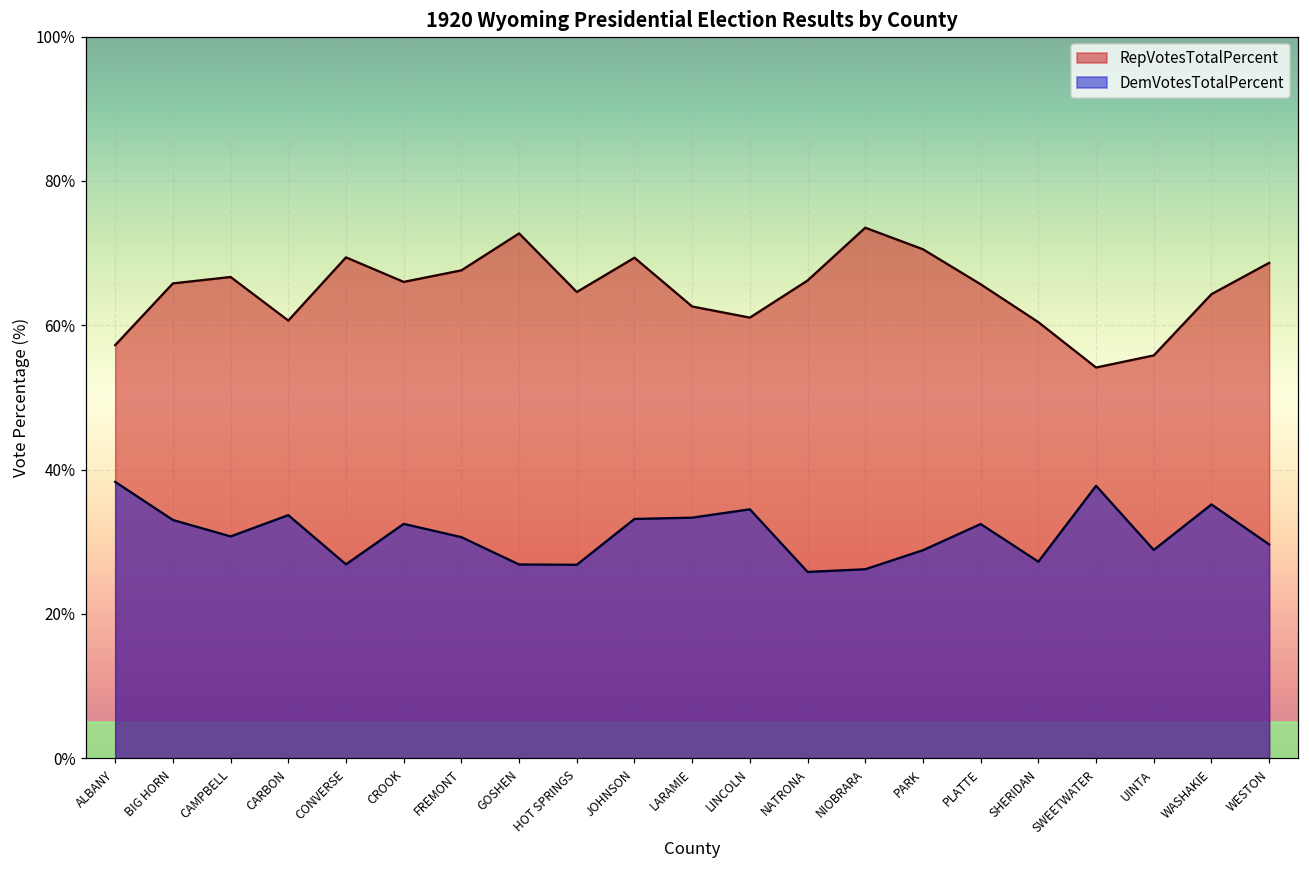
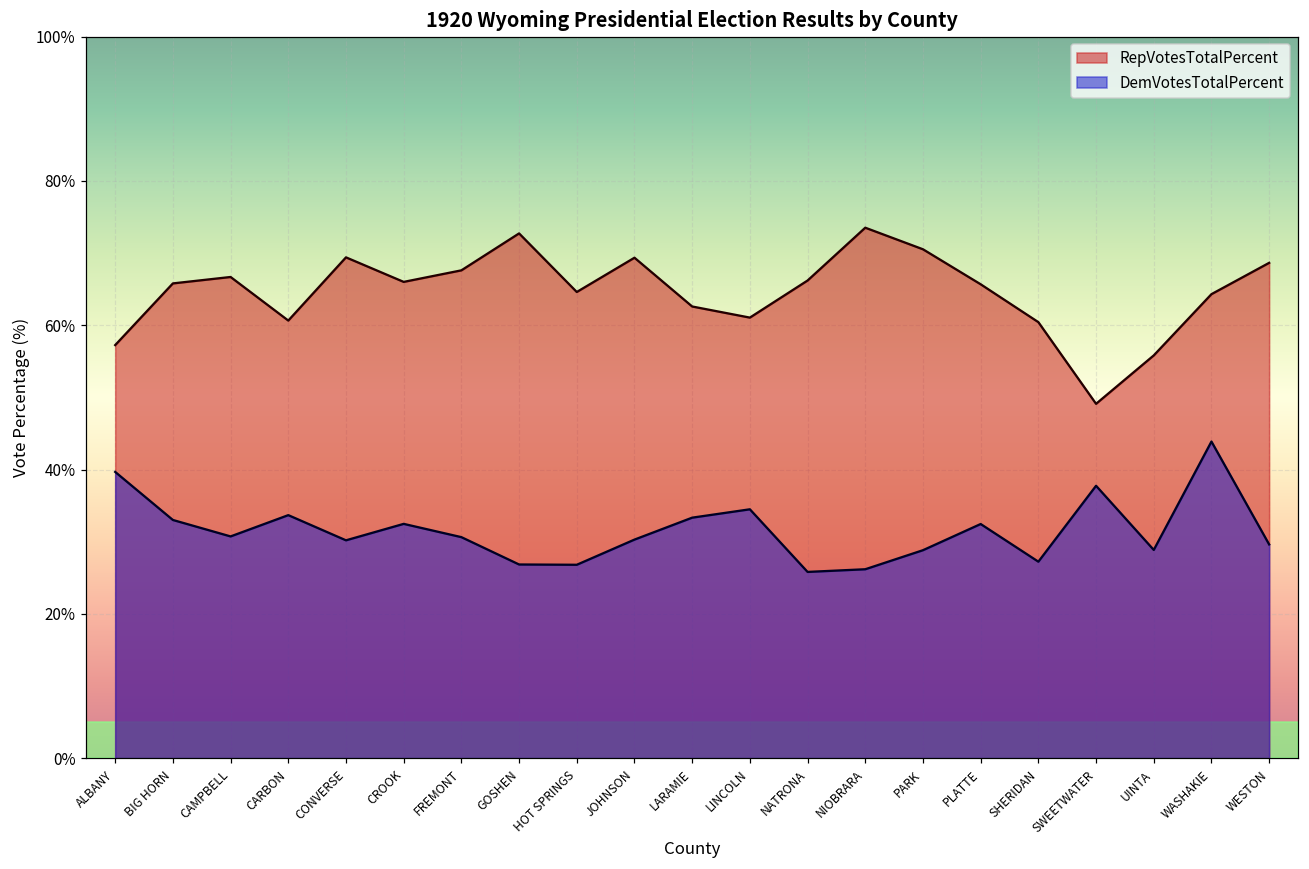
  {
    "RepVotesTotalPercent": {
      "ALBANY": "57%",
      "BIG HORN": "66%",
      "CAMPBELL": "67%",
      "CARBON": "61%",
      "CONVERSE": "69%",
      "CROOK": "66%",
      "FREMONT": "68%",
      "GOSHEN": "73%",
      "HOT SPRINGS": "65%",
      "JOHNSON": "69%",
      "LARAMIE": "63%",
      "LINCOLN": "61%",
      "NATRONA": "66%",
      "NIOBRARA": "74%",
      "PARK": "71%",
      "PLATTE": "66%",
      "SHERIDAN": "60%",
-     "SWEETWATER": "54%",
+     "SWEETWATER": "49%",
      "UINTA": "56%",
      "WASHAKIE": "64%",
      "WESTON": "69%"
    },
    "DemVotesTotalPercent": {
-     "ALBANY": "38%",
+     "ALBANY": "40%",
      "BIG HORN": "33%",
      "CAMPBELL": "31%",
      "CARBON": "34%",
-     "CONVERSE": "27%",
+     "CONVERSE": "30%",
      "CROOK": "32%",
      "FREMONT": "31%",
      "GOSHEN": "27%",
      "HOT SPRINGS": "27%",
-     "JOHNSON": "33%",
+     "JOHNSON": "30%",
      "LARAMIE": "33%",
      "LINCOLN": "34%",
      "NATRONA": "26%",
      "NIOBRARA": "26%",
      "PARK": "29%",
      "PLATTE": "32%",
      "SHERIDAN": "27%",
      "SWEETWATER": "38%",
      "UINTA": "29%",
-     "WASHAKIE": "35%",
+     "WASHAKIE": "44%",
      "WESTON": "30%"
    }
  }
